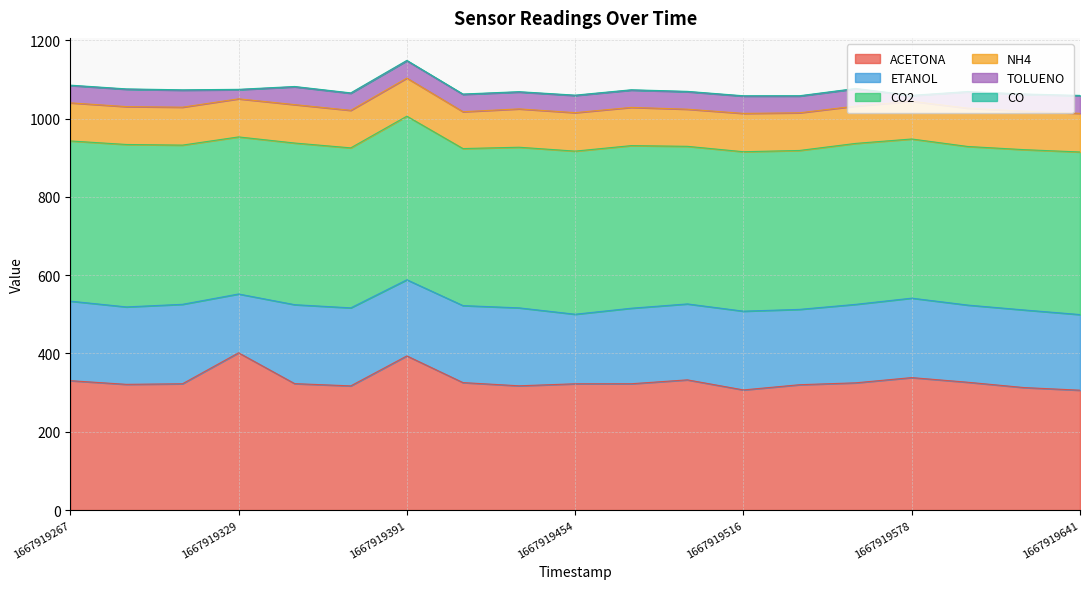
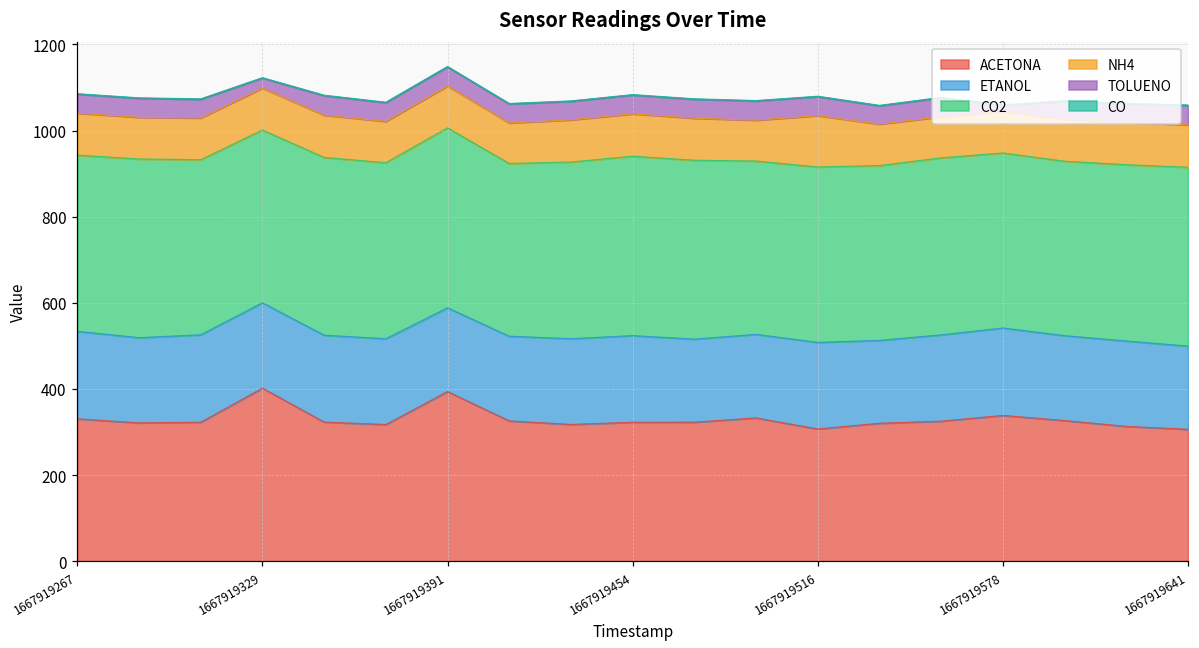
  {
    "ACETONA": {
      "1667919267": 330,
      "1667919329": 400,
      "1667919391": 390,
      "1667919454": 320,
      "1667919516": 310,
      "1667919578": 340,
      "1667919641": 310
    },
    "ETANOL": {
      "1667919267": 200,
-     "1667919329": 150,
+     "1667919329": 200,
      "1667919391": 190,
-     "1667919454": 180,
+     "1667919454": 200,
      "1667919516": 200,
      "1667919578": 200,
      "1667919641": 190
    },
    "NH4": {
      "1667919267": 100,
      "1667919329": 100,
      "1667919391": 100,
      "1667919454": 100,
-     "1667919516": 100,
+     "1667919516": 120,
      "1667919641": 100
    }
  }
